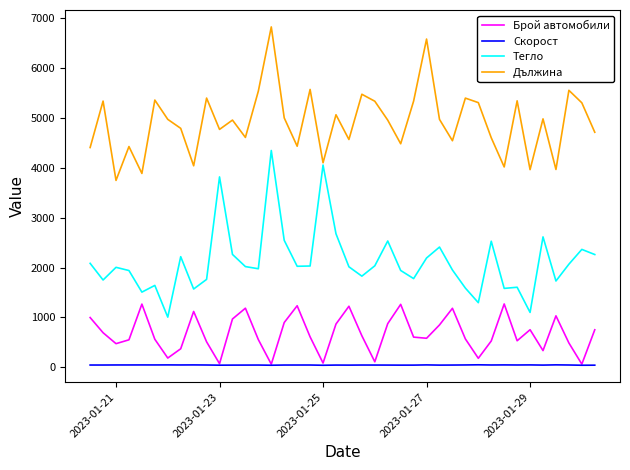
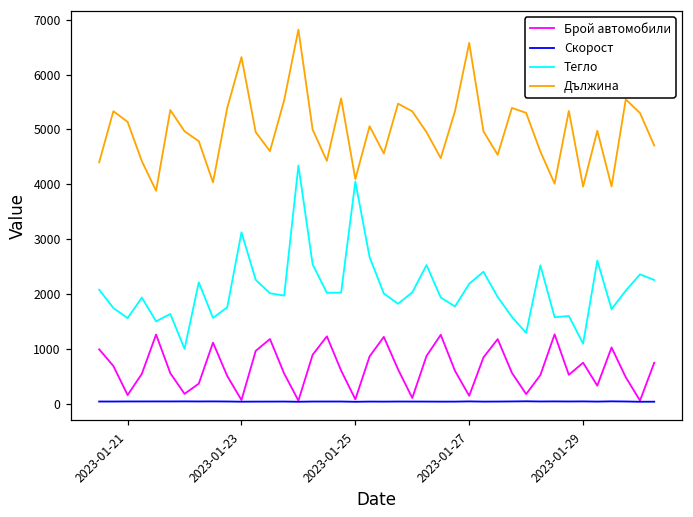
  {
    "Брой автомобили": {
-     "2023-01-21": 500,
-     "2023-01-27": 600,
+     "2023-01-21": 200,
+     "2023-01-27": 200,
      "2023-01-29": 800
    },
    "Скорост": {
      "2023-01-21": 0,
      "2023-01-27": 100,
      "2023-01-29": 100
    },
    "Тегло": {
-     "2023-01-21": 2000,
-     "2023-01-23": 3800,
+     "2023-01-21": 1600,
+     "2023-01-23": 3100,
      "2023-01-27": 2200,
      "2023-01-29": 1100
    },
    "Дължина": {
-     "2023-01-21": 3700,
-     "2023-01-23": 4800,
+     "2023-01-21": 5100,
+     "2023-01-23": 6300,
      "2023-01-27": 6600,
      "2023-01-29": 4000
    }
  }
